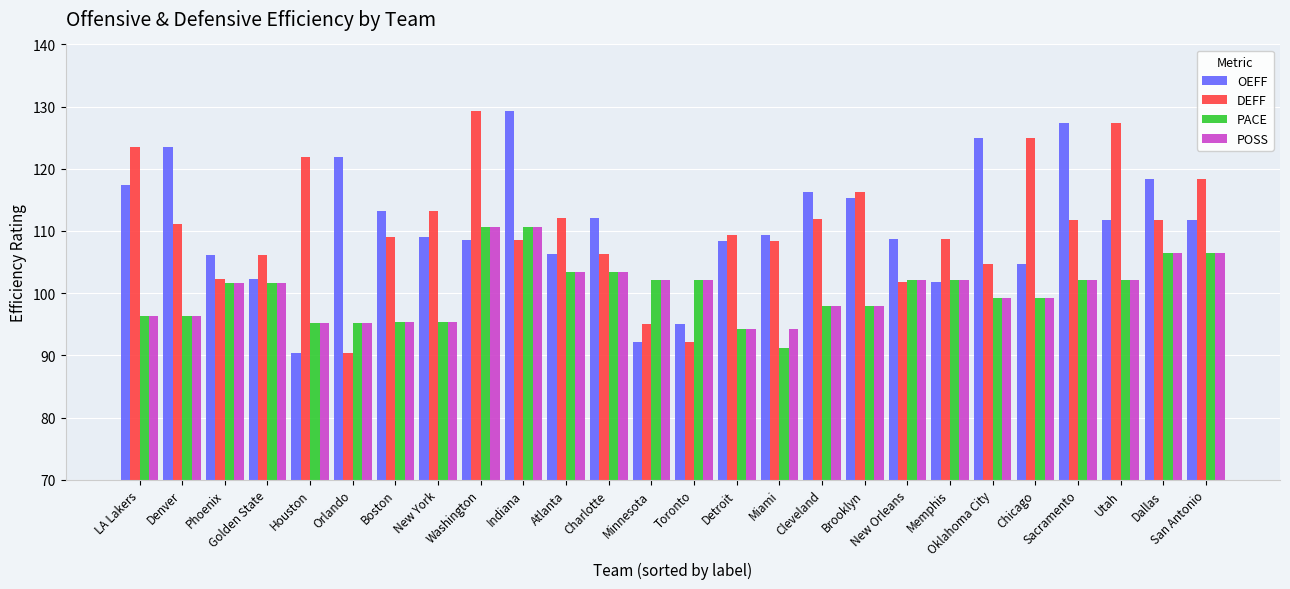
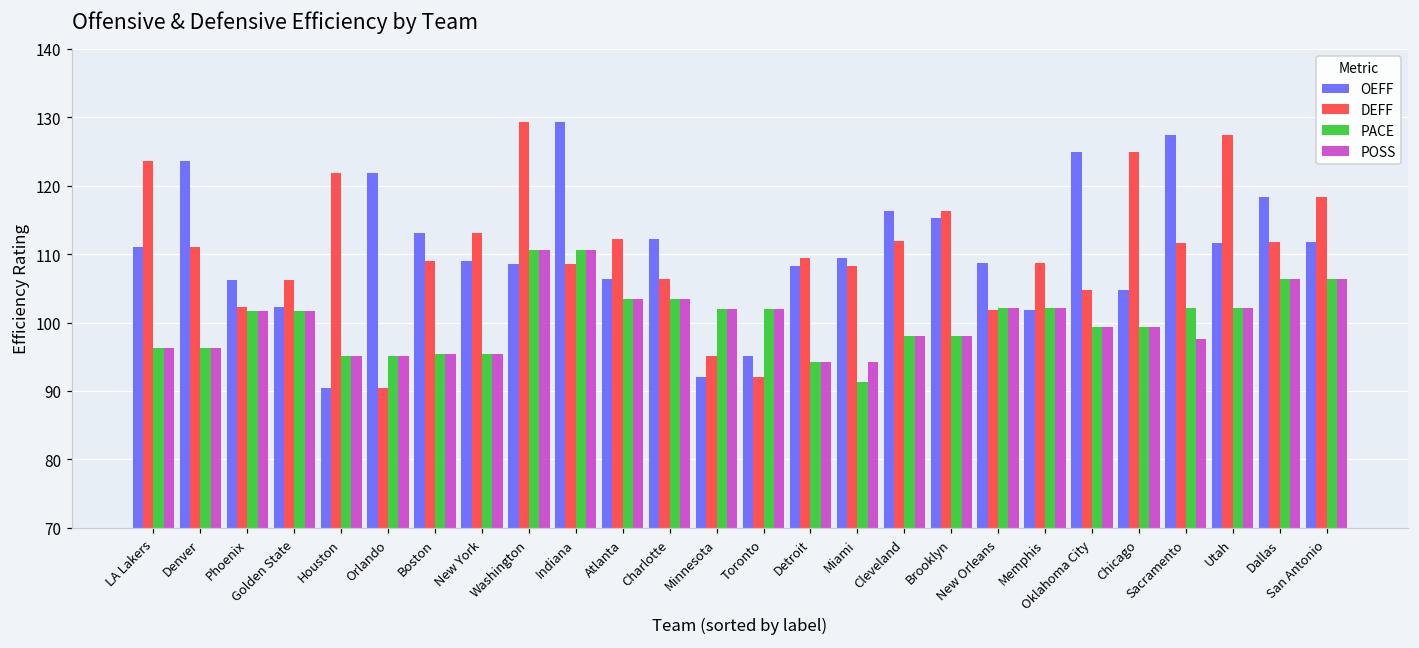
  {
    "OEFF": {
-     "LA Lakers": 117,
+     "LA Lakers": 111,
      "Denver": 124,
      "Phoenix": 106,
      "Golden State": 102,
      "Houston": 90,
      "Orlando": 122,
      "Boston": 113,
      "New York": 109,
      "Washington": 108,
      "Indiana": 129,
      "Atlanta": 106,
      "Charlotte": 112,
      "Minnesota": 92,
      "Toronto": 95,
      "Detroit": 108,
      "Miami": 109,
      "Cleveland": 116,
      "Brooklyn": 115,
      "New Orleans": 109,
      "Memphis": 102,
      "Oklahoma City": 125,
      "Chicago": 105,
      "Sacramento": 127,
      "Utah": 112,
      "Dallas": 118,
      "San Antonio": 112
    },
    "DEFF": {
      "LA Lakers": 124,
      "Denver": 111,
      "Phoenix": 102,
      "Golden State": 106,
      "Houston": 122,
      "Orlando": 90,
      "Boston": 109,
      "New York": 113,
      "Washington": 129,
      "Indiana": 108,
      "Atlanta": 112,
      "Charlotte": 106,
      "Minnesota": 95,
      "Toronto": 92,
      "Detroit": 109,
      "Miami": 108,
      "Cleveland": 112,
      "Brooklyn": 116,
      "New Orleans": 102,
      "Memphis": 109,
      "Oklahoma City": 105,
      "Chicago": 125,
      "Sacramento": 112,
      "Utah": 127,
      "Dallas": 112,
      "San Antonio": 118
    },
    "PACE": {
      "LA Lakers": 96,
      "Denver": 96,
      "Phoenix": 102,
      "Golden State": 102,
      "Houston": 95,
      "Orlando": 95,
      "Boston": 95,
      "New York": 95,
      "Washington": 111,
      "Indiana": 111,
      "Atlanta": 103,
      "Charlotte": 103,
      "Minnesota": 102,
      "Toronto": 102,
      "Detroit": 94,
      "Miami": 91,
      "Cleveland": 98,
      "Brooklyn": 98,
      "New Orleans": 102,
      "Memphis": 102,
      "Oklahoma City": 99,
      "Chicago": 99,
      "Sacramento": 102,
      "Utah": 102,
      "Dallas": 106,
      "San Antonio": 106
    },
    "POSS": {
      "LA Lakers": 96,
      "Denver": 96,
      "Phoenix": 102,
      "Golden State": 102,
      "Houston": 95,
      "Orlando": 95,
      "Boston": 95,
      "New York": 95,
      "Washington": 111,
      "Indiana": 111,
      "Atlanta": 103,
      "Charlotte": 103,
      "Minnesota": 102,
      "Toronto": 102,
      "Detroit": 94,
      "Miami": 94,
      "Cleveland": 98,
      "Brooklyn": 98,
      "New Orleans": 102,
      "Memphis": 102,
      "Oklahoma City": 99,
      "Chicago": 99,
-     "Sacramento": 102,
+     "Sacramento": 98,
      "Utah": 102,
      "Dallas": 106,
      "San Antonio": 106
    }
  }
